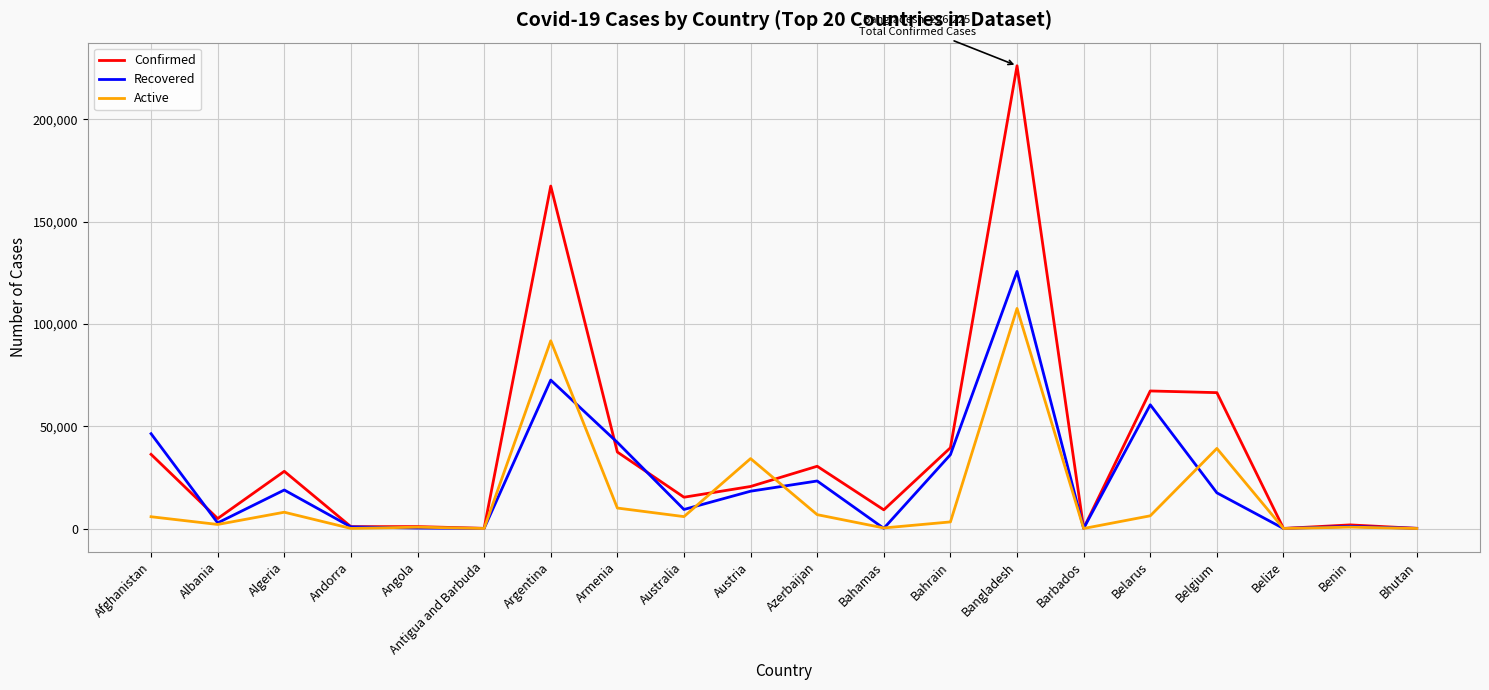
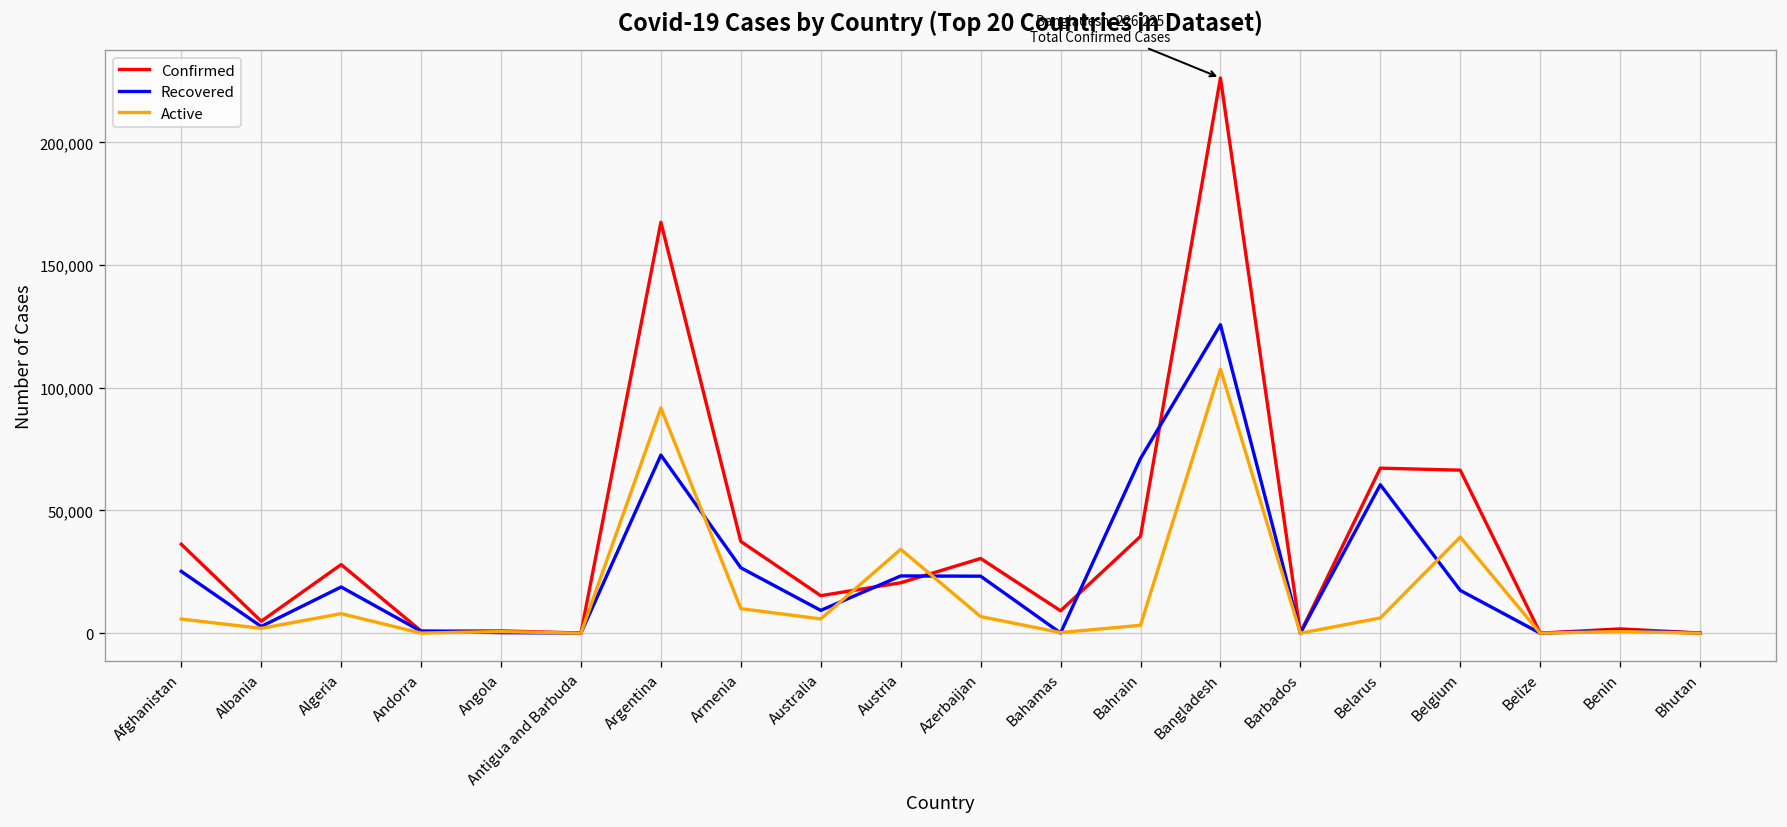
  {
    "Confirmed": {
      "Bangladesh": "226,225"
    },
    "Recovered": {
-     "Afghanistan": "46,000",
+     "Afghanistan": "25,000",
      "Algeria": "19,000",
      "Argentina": "73,000",
-     "Armenia": "42,000",
+     "Armenia": "27,000",
      "Australia": "9,000",
-     "Austria": "18,000",
+     "Austria": "23,000",
      "Azerbaijan": "23,000",
-     "Bahrain": "36,000",
+     "Bahrain": "71,000",
      "Bangladesh": "126,000",
      "Belarus": "60,000",
      "Belgium": "17,000"
    },
    "Active": {
      "Afghanistan": "6,000",
      "Algeria": "8,000",
      "Argentina": "92,000",
      "Armenia": "10,000",
      "Australia": "6,000",
      "Austria": "34,000",
      "Azerbaijan": "7,000",
      "Bahrain": "3,000",
      "Bangladesh": "108,000",
      "Belarus": "6,000",
      "Belgium": "39,000"
    }
  }
